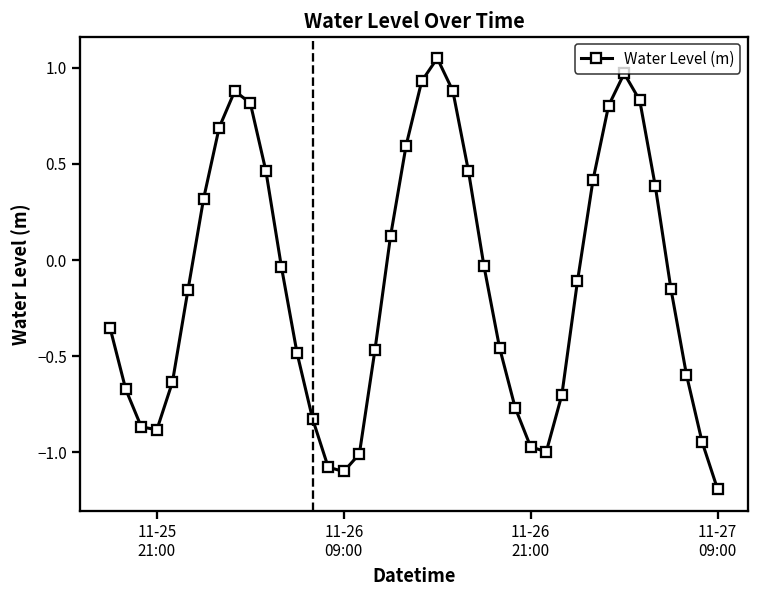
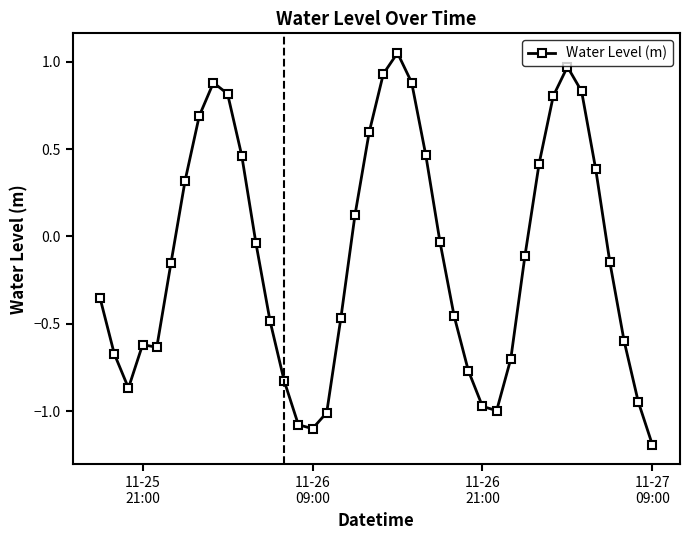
  {
-   "11-25 21:00": -0.88,
+   "11-25 21:00": -0.62,
    "11-26 09:00": -1.10,
    "11-26 21:00": -0.97,
    "11-27 09:00": -1.19
  }
